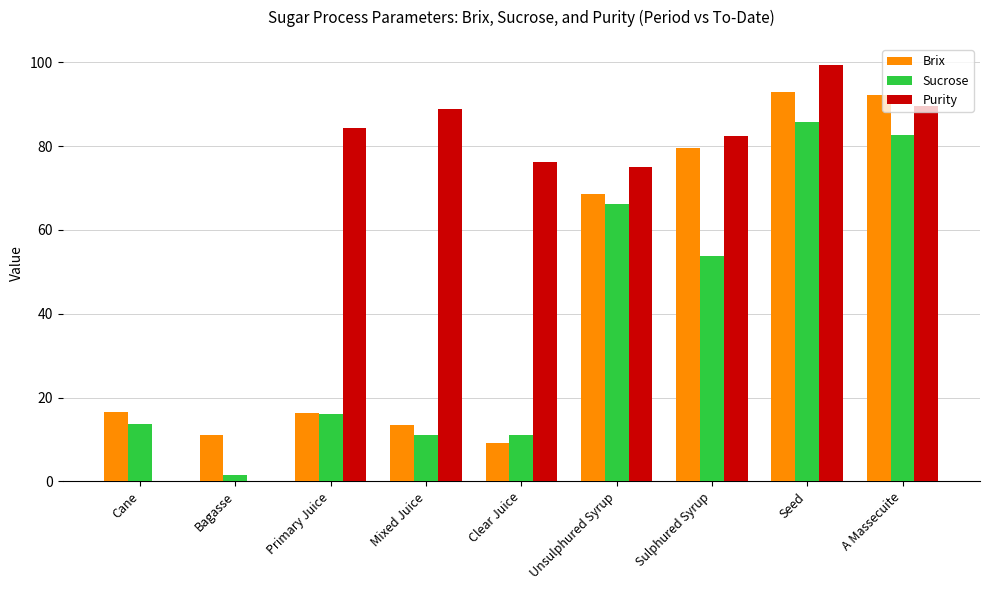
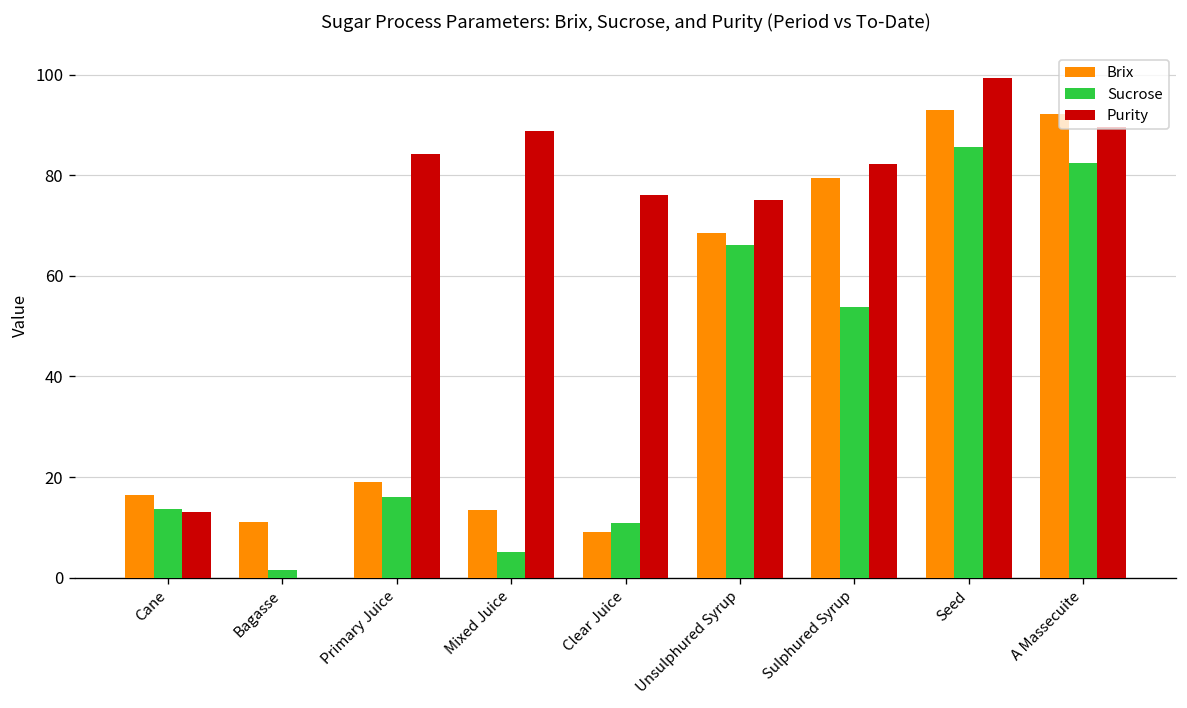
  {
    "Brix": {
      "Cane": 16,
      "Bagasse": 11,
-     "Primary Juice": 16,
+     "Primary Juice": 19,
      "Mixed Juice": 14,
      "Clear Juice": 9,
      "Unsulphured Syrup": 69,
      "Sulphured Syrup": 79,
      "Seed": 93,
      "A Massecuite": 92
    },
    "Sucrose": {
      "Cane": 14,
      "Bagasse": 2,
      "Primary Juice": 16,
-     "Mixed Juice": 11,
+     "Mixed Juice": 5,
      "Clear Juice": 11,
      "Unsulphured Syrup": 66,
      "Sulphured Syrup": 54,
      "Seed": 86,
      "A Massecuite": 83
    },
    "Purity": {
-     "Cane": 0,
+     "Cane": 13,
      "Bagasse": 0,
      "Primary Juice": 84,
      "Mixed Juice": 89,
      "Clear Juice": 76,
      "Unsulphured Syrup": 75,
      "Sulphured Syrup": 82,
      "Seed": 99
    }
  }
